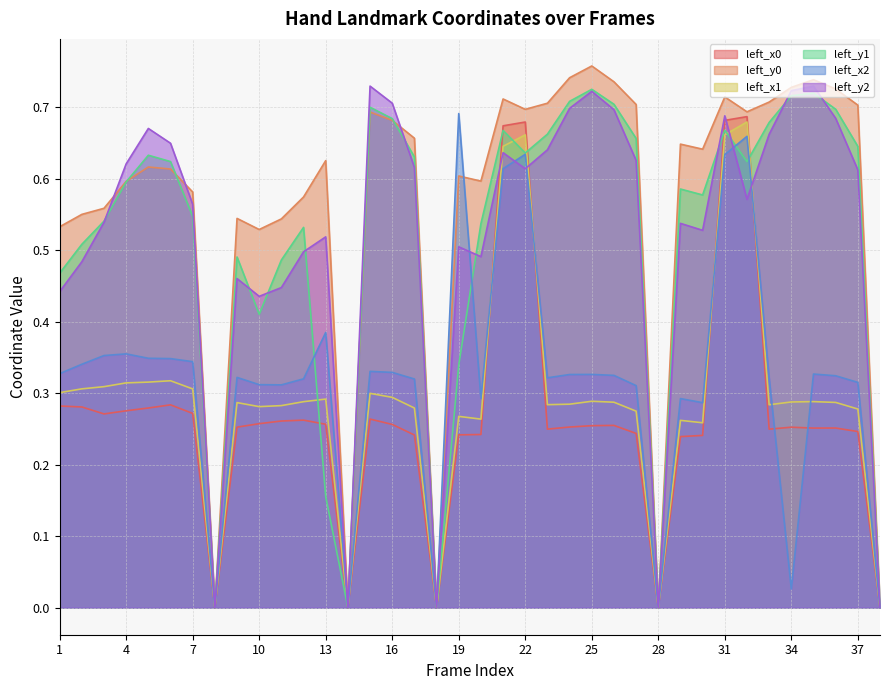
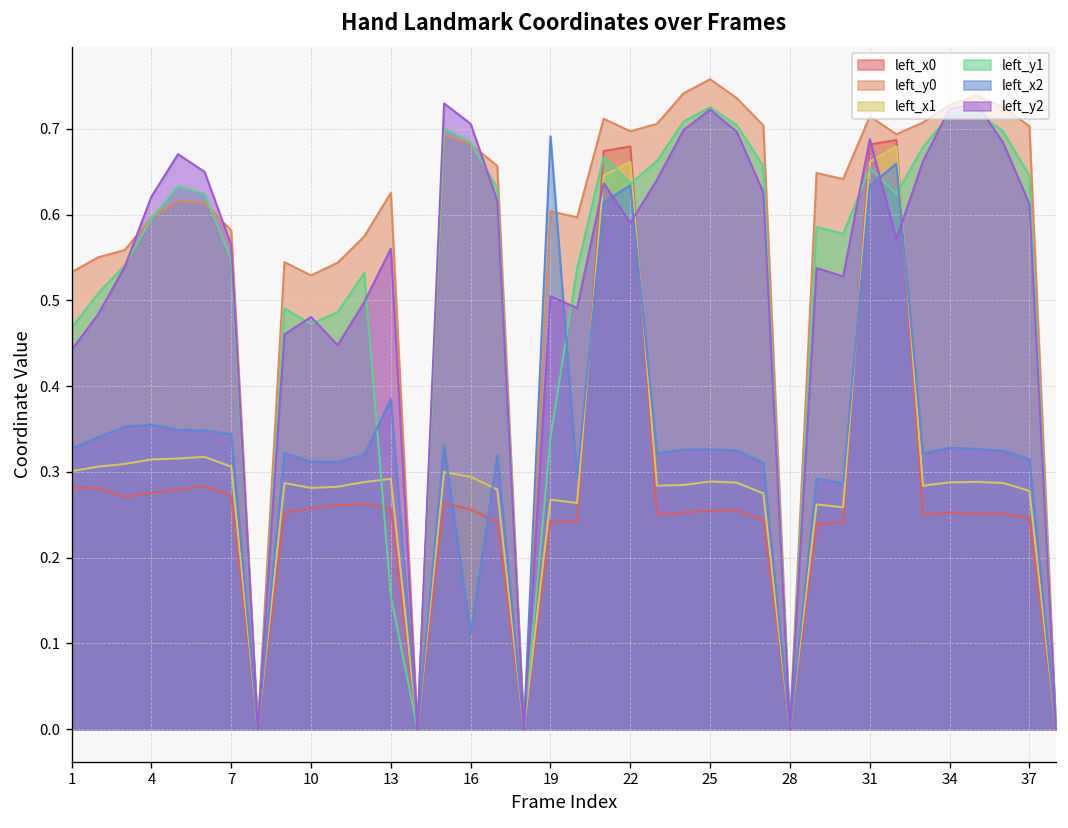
  {
    "left_y1": {
      "1": 0.47,
      "7": 0.55,
-     "10": 0.41,
+     "10": 0.47,
      "13": 0.16,
      "19": 0.34,
-     "31": 0.67,
+     "31": 0.65,
      "37": 0.65
    },
    "left_x2": {
      "1": 0.33,
      "4": 0.35,
      "7": 0.34,
      "10": 0.31,
      "13": 0.38,
-     "16": 0.33,
+     "16": 0.11,
      "19": 0.69,
      "25": 0.33,
      "31": 0.63,
-     "34": 0.03,
+     "34": 0.33,
      "37": 0.32
    },
    "left_y2": {
      "1": 0.44,
      "4": 0.62,
      "7": 0.56,
-     "10": 0.44,
-     "13": 0.52,
+     "10": 0.48,
+     "13": 0.56,
      "16": 0.71,
      "19": 0.50,
-     "22": 0.61,
+     "22": 0.59,
      "31": 0.69,
      "37": 0.61
    }
  }
